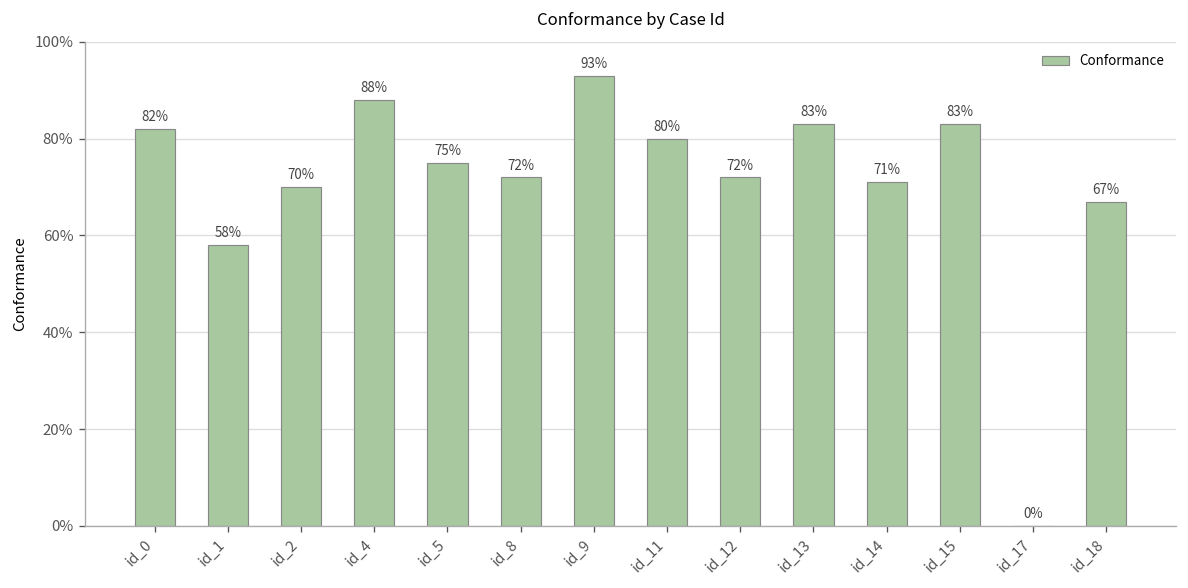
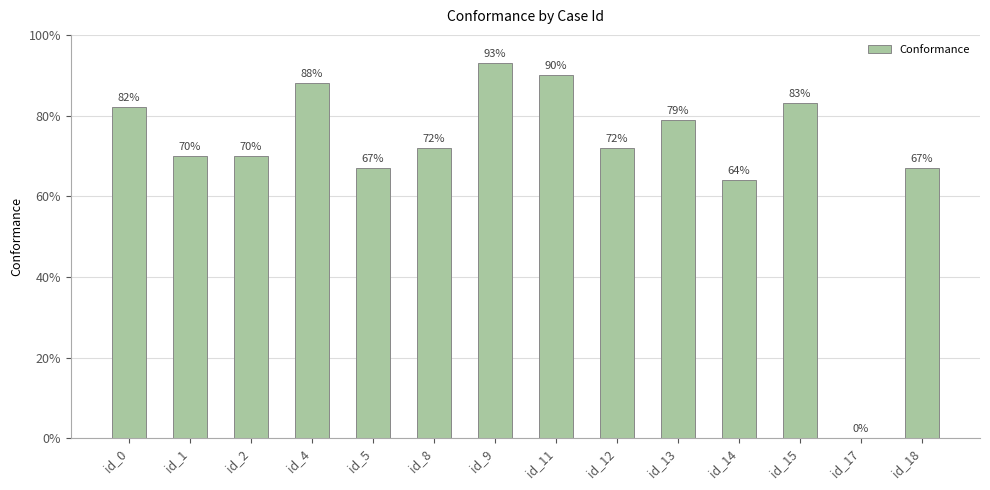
  {
    "id_0": "82%",
-   "id_1": "58%",
+   "id_1": "70%",
    "id_2": "70%",
    "id_4": "88%",
-   "id_5": "75%",
+   "id_5": "67%",
    "id_8": "72%",
    "id_9": "93%",
-   "id_11": "80%",
+   "id_11": "90%",
    "id_12": "72%",
-   "id_13": "83%",
-   "id_14": "71%",
+   "id_13": "79%",
+   "id_14": "64%",
    "id_15": "83%",
    "id_17": "0%",
    "id_18": "67%"
  }
